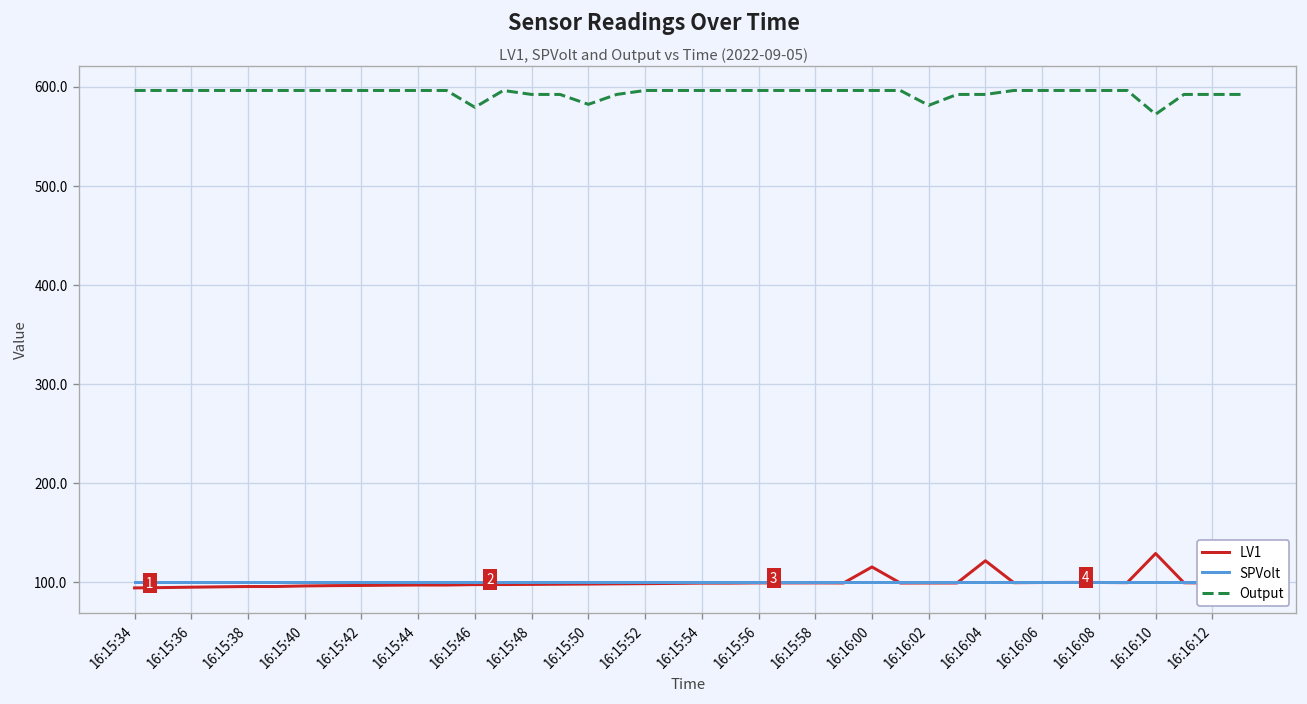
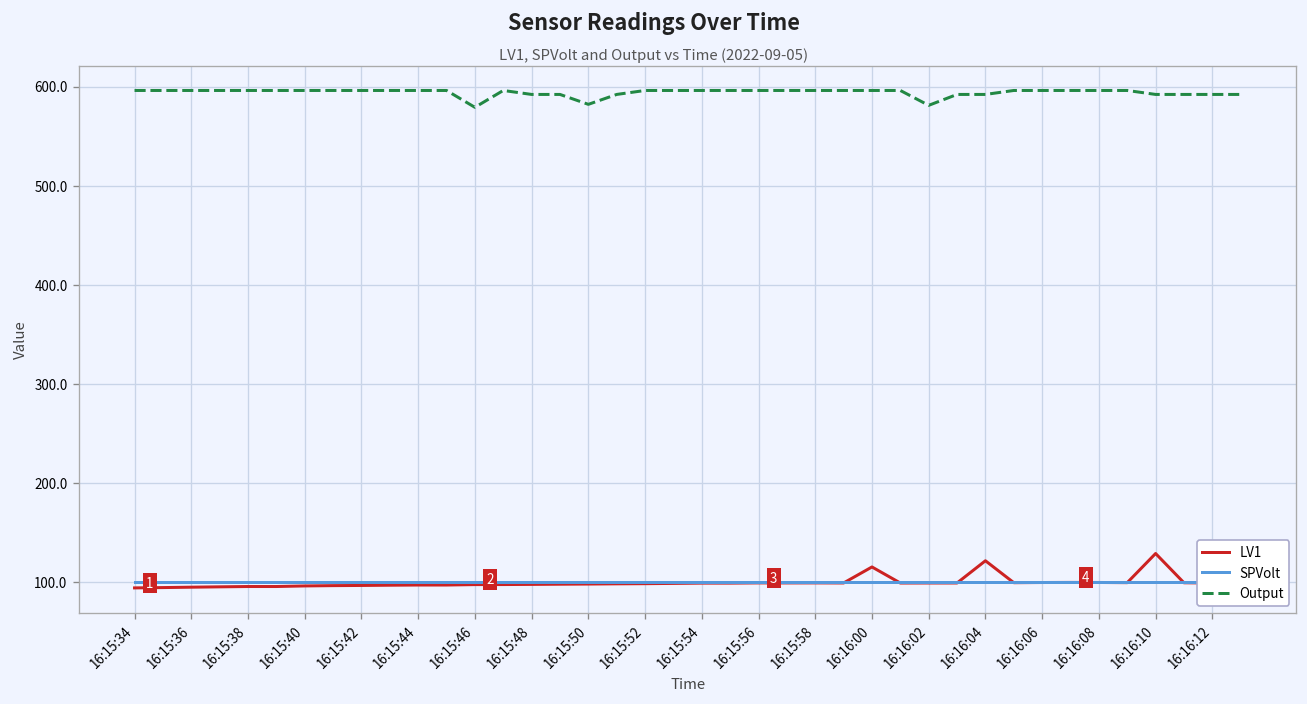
  {
    "LV1": {
      "16:15:34": 90,
      "16:15:36": 90,
      "16:15:38": 100,
      "16:15:40": 100,
      "16:15:42": 100,
      "16:16:00": 120,
      "16:16:04": 120,
      "16:16:10": 130
    },
    "SPVolt": {
      "16:15:34": 100,
      "16:15:36": 100,
      "16:15:38": 100,
      "16:15:40": 100,
      "16:15:42": 100,
      "16:16:00": 100,
      "16:16:04": 100,
      "16:16:10": 100
    },
    "Output": {
      "16:15:34": 600,
      "16:15:36": 600,
      "16:15:38": 600,
      "16:15:40": 600,
      "16:15:42": 600,
      "16:15:44": 600,
      "16:15:46": 580,
      "16:15:48": 590,
      "16:15:50": 580,
      "16:15:52": 600,
      "16:15:54": 600,
      "16:15:56": 600,
      "16:15:58": 600,
      "16:16:00": 600,
      "16:16:02": 580,
      "16:16:04": 590,
      "16:16:06": 600,
      "16:16:08": 600,
-     "16:16:10": 570,
+     "16:16:10": 590,
      "16:16:12": 590
    }
  }
